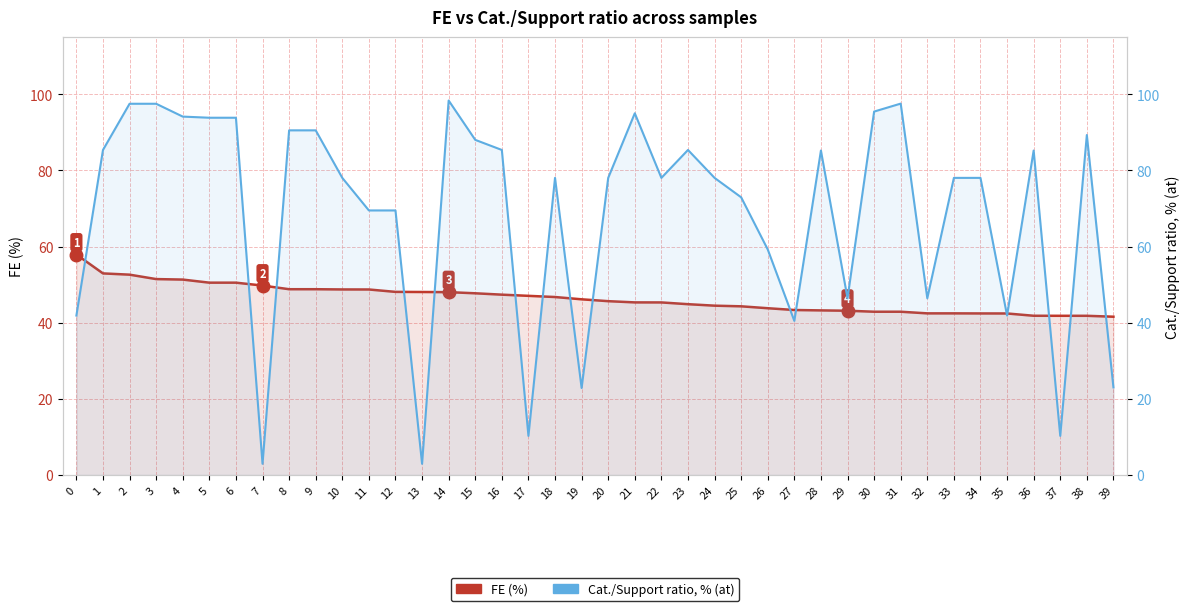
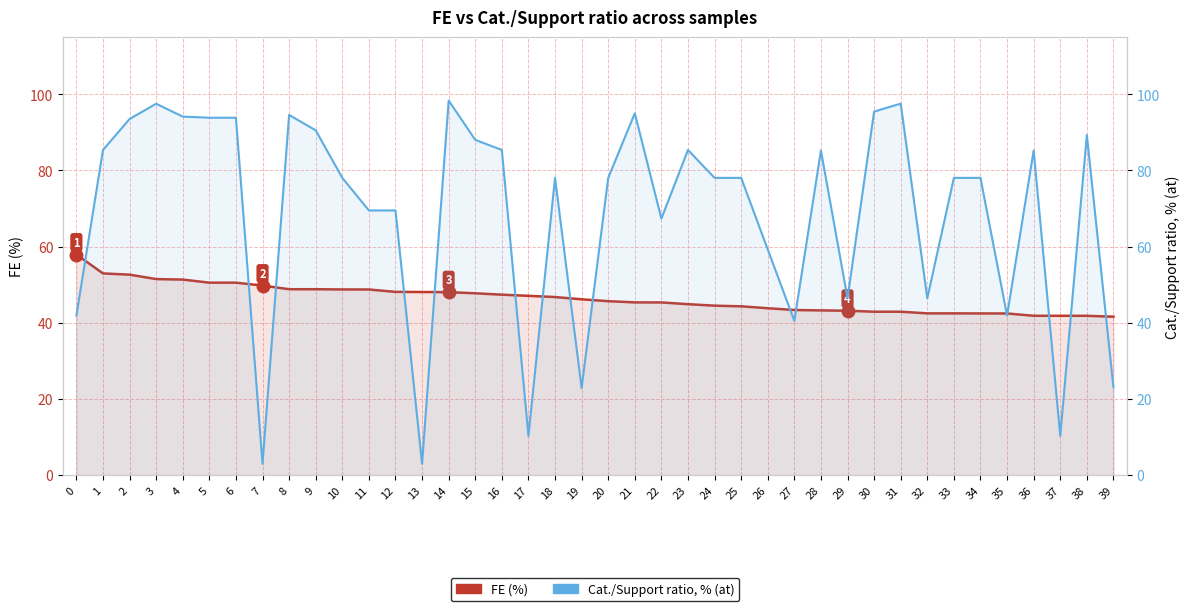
  {
    "Cat./Support ratio, % (at)": {
      "0": 42,
      "1": 85,
-     "2": 98,
+     "2": 94,
      "3": 98,
      "4": 94,
      "5": 94,
      "6": 94,
      "7": 3,
-     "8": 91,
+     "8": 95,
      "9": 91,
      "10": 78,
      "11": 69,
      "12": 69,
      "13": 3,
      "14": 98,
      "15": 88,
      "16": 85,
      "17": 10,
      "18": 78,
      "19": 23,
      "20": 78,
      "21": 95,
-     "22": 78,
+     "22": 67,
      "23": 85,
      "24": 78,
-     "25": 73,
+     "25": 78,
      "26": 59,
      "27": 40,
      "28": 85,
      "30": 95,
      "31": 98,
      "32": 46,
      "33": 78,
      "34": 78,
      "35": 42,
      "36": 85,
      "37": 10,
      "38": 89,
      "39": 23
    }
  }
